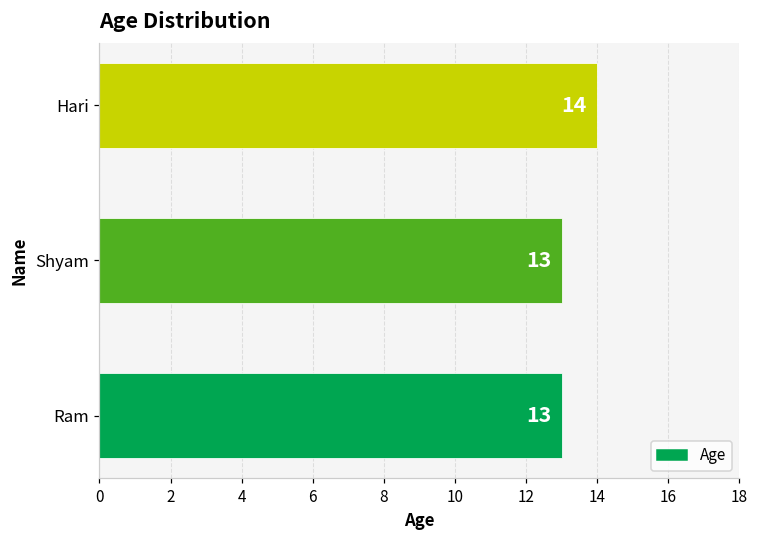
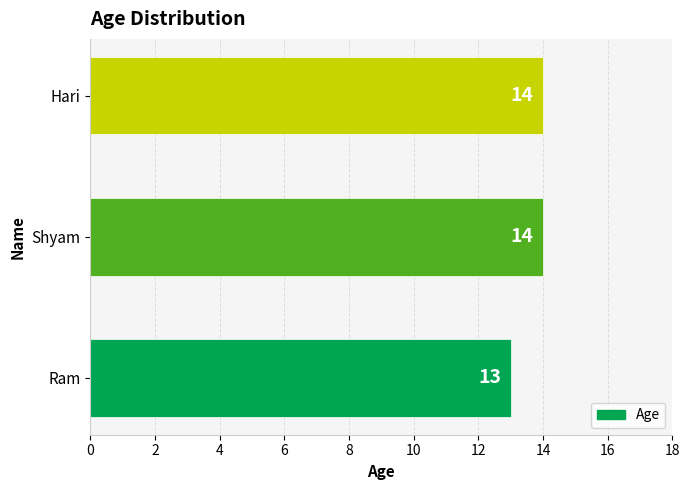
  {
    "Hari": 14,
-   "Shyam": 13,
+   "Shyam": 14,
    "Ram": 13
  }
